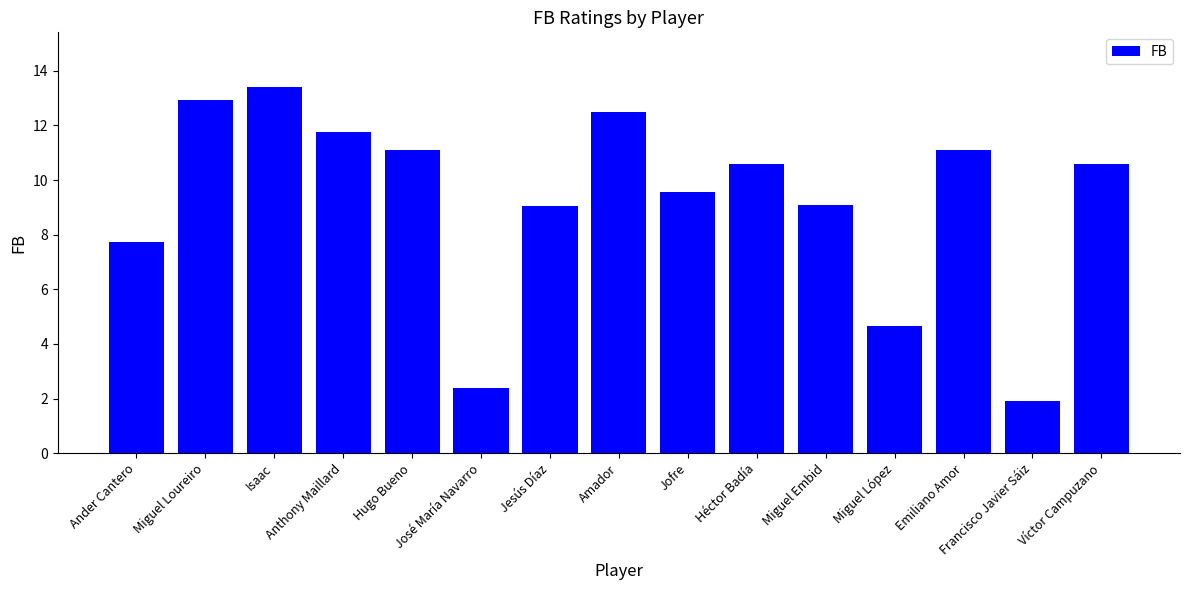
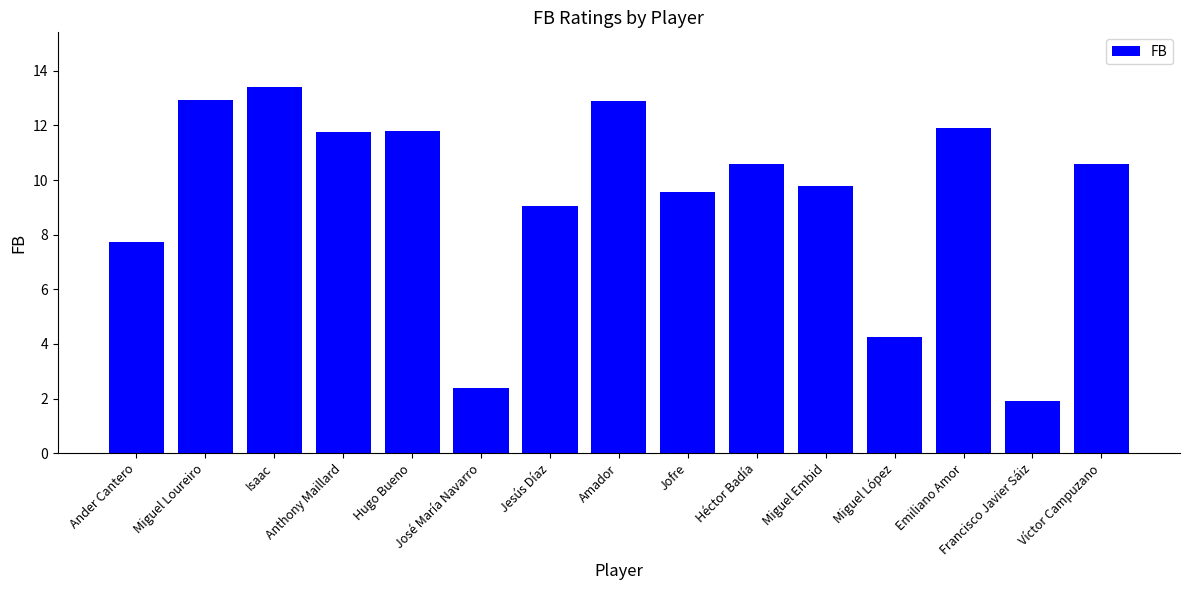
  {
    "Ander Cantero": 7.8,
    "Miguel Loureiro": 13.0,
    "Isaac": 13.4,
    "Anthony Maillard": 11.8,
-   "Hugo Bueno": 11.1,
+   "Hugo Bueno": 11.8,
    "José María Navarro": 2.4,
    "Jesús Díaz": 9.1,
-   "Amador": 12.5,
+   "Amador": 12.9,
    "Jofre": 9.6,
    "Héctor Badía": 10.6,
-   "Miguel Embid": 9.1,
-   "Miguel López": 4.7,
-   "Emiliano Amor": 11.1,
+   "Miguel Embid": 9.8,
+   "Miguel López": 4.3,
+   "Emiliano Amor": 11.9,
    "Francisco Javier Sáiz": 1.9,
    "Víctor Campuzano": 10.6
  }
